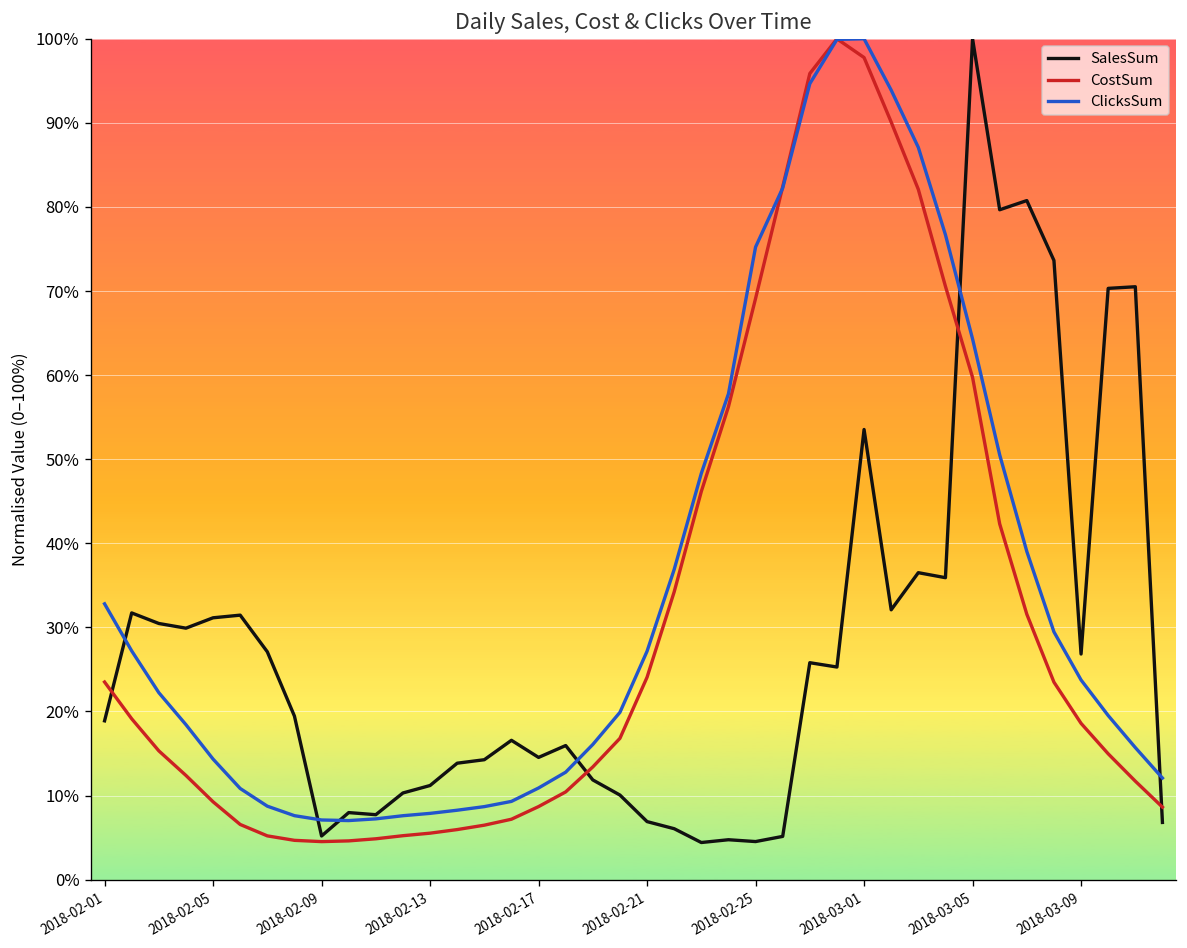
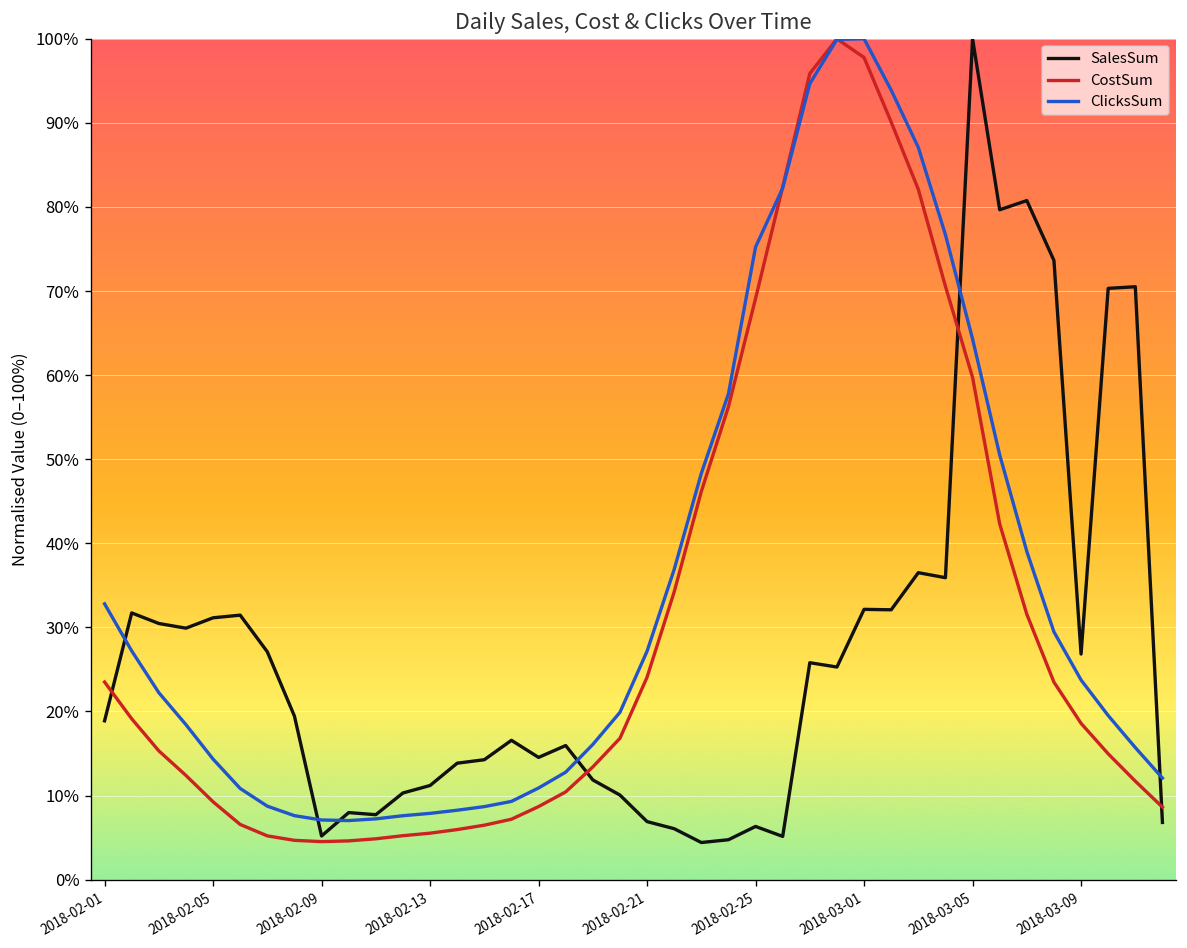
  {
    "SalesSum": {
      "2018-02-01": "19%",
      "2018-02-05": "31%",
      "2018-02-09": "5%",
      "2018-02-13": "11%",
      "2018-02-17": "15%",
      "2018-02-21": "7%",
-     "2018-02-25": "5%",
-     "2018-03-01": "54%",
+     "2018-02-25": "6%",
+     "2018-03-01": "32%",
      "2018-03-05": "100%",
      "2018-03-09": "27%"
    },
    "CostSum": {
      "2018-02-01": "24%",
      "2018-02-05": "9%",
      "2018-02-09": "5%",
      "2018-02-13": "6%",
      "2018-02-17": "9%",
      "2018-02-21": "24%",
      "2018-02-25": "69%",
      "2018-03-01": "98%",
      "2018-03-05": "60%",
      "2018-03-09": "19%"
    },
    "ClicksSum": {
      "2018-02-01": "33%",
      "2018-02-05": "14%",
      "2018-02-09": "7%",
      "2018-02-13": "8%",
      "2018-02-17": "11%",
      "2018-02-21": "27%",
      "2018-02-25": "75%",
      "2018-03-01": "100%",
      "2018-03-05": "64%",
      "2018-03-09": "24%"
    }
  }
